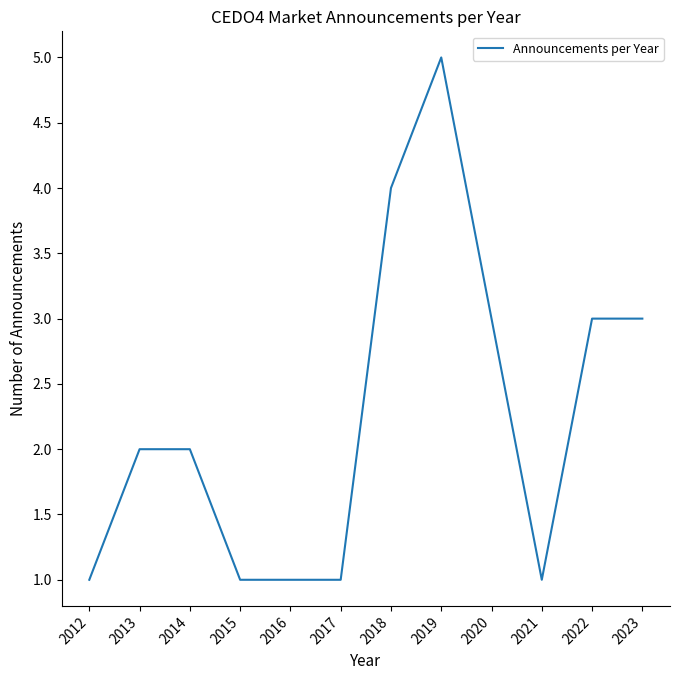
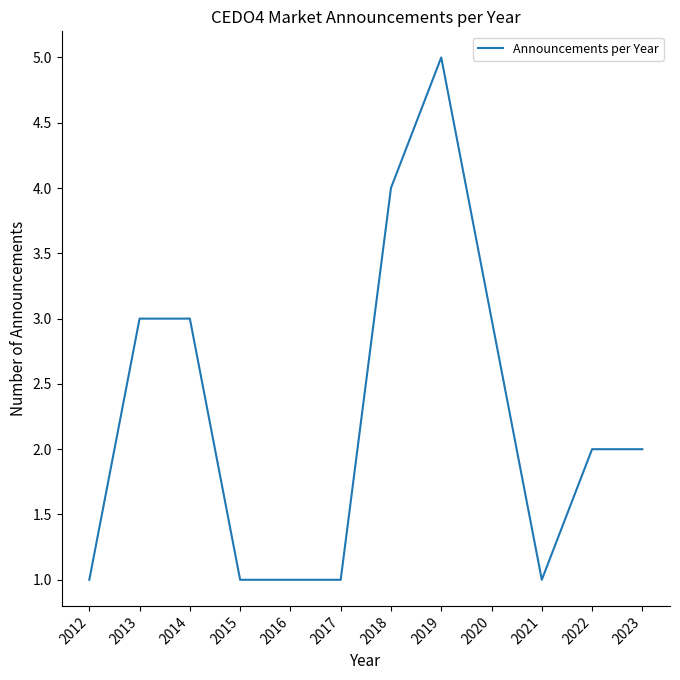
  {
    "2012": 1,
-   "2013": 2,
-   "2014": 2,
+   "2013": 3,
+   "2014": 3,
    "2015": 1,
    "2016": 1,
    "2017": 1,
    "2018": 4,
    "2019": 5,
    "2020": 3,
    "2021": 1,
-   "2022": 3,
-   "2023": 3
+   "2022": 2,
+   "2023": 2
  }
